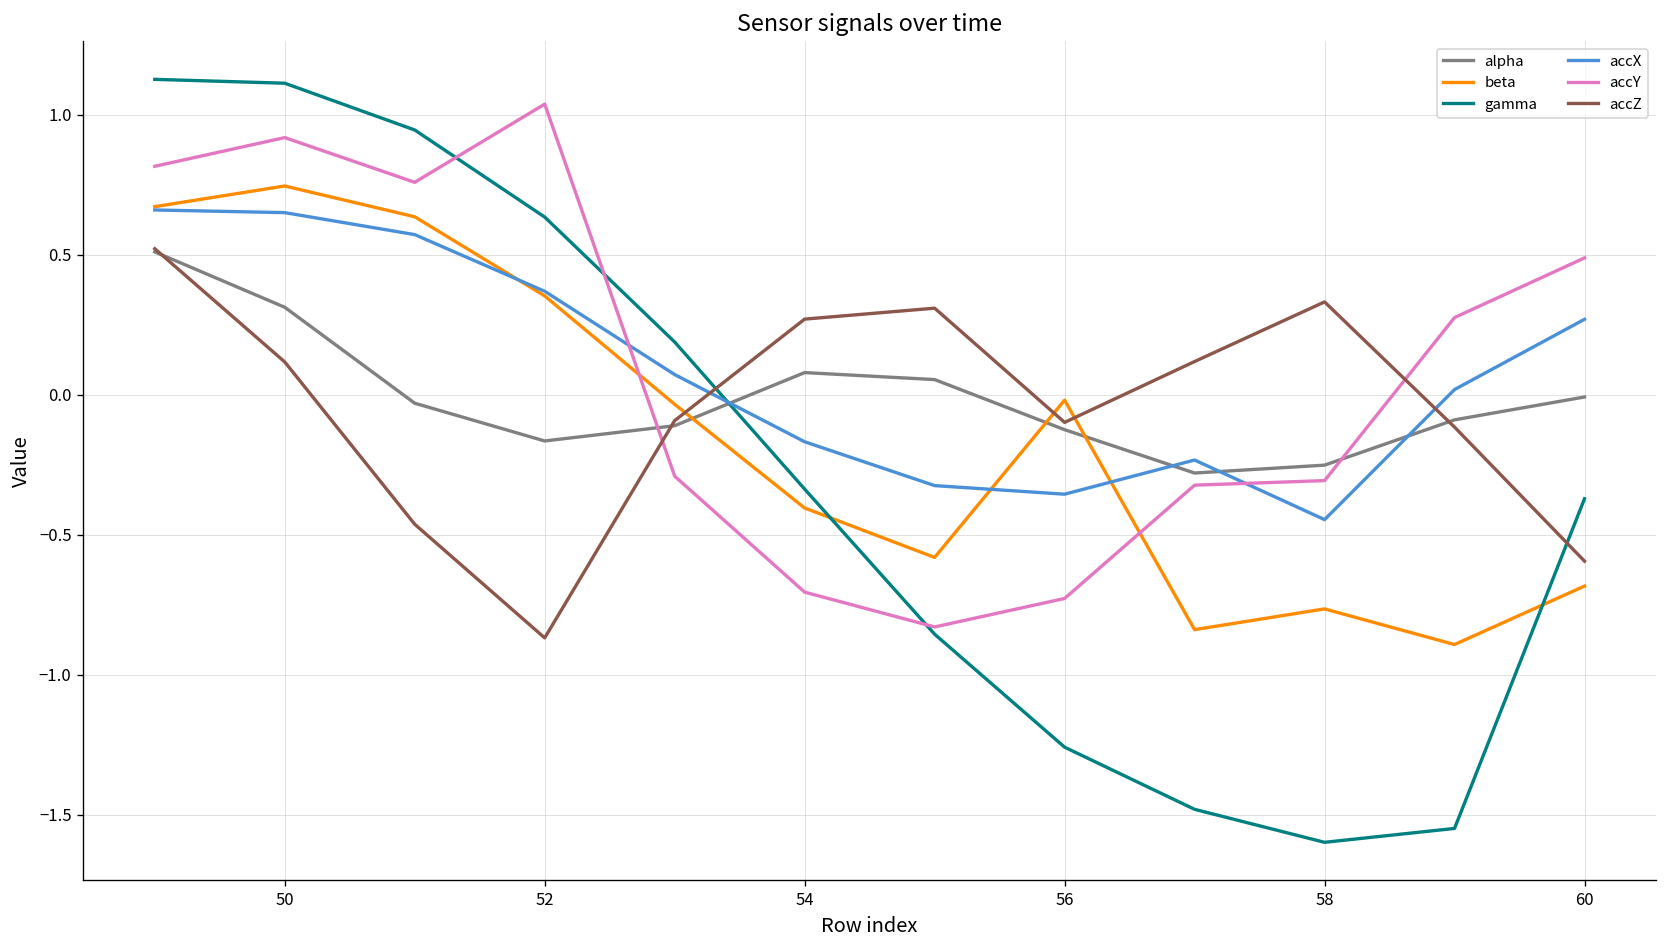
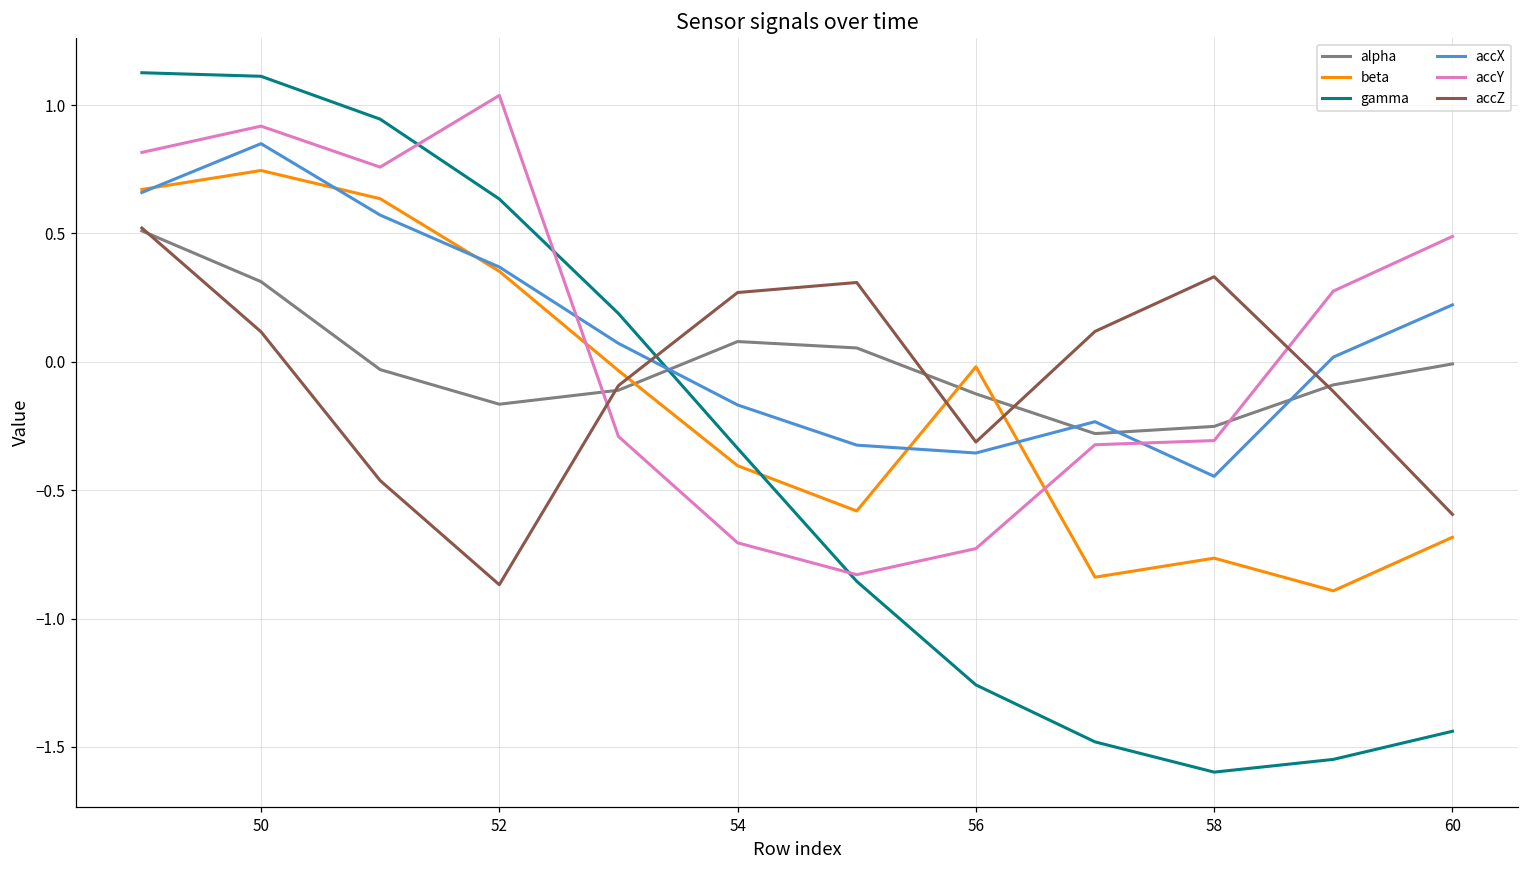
  {
    "alpha": {
      "50": 0.31,
      "52": -0.17,
      "54": 0.08,
      "56": -0.12,
      "58": -0.25,
      "60": -0.01
    },
    "beta": {
      "50": 0.75,
      "52": 0.35,
      "54": -0.40,
      "56": -0.02,
      "58": -0.76,
      "60": -0.68
    },
    "gamma": {
      "50": 1.11,
      "52": 0.63,
      "54": -0.34,
      "56": -1.26,
      "58": -1.60,
-     "60": -0.37
+     "60": -1.44
    },
    "accX": {
-     "50": 0.65,
+     "50": 0.85,
      "52": 0.37,
      "54": -0.17,
      "56": -0.36,
      "58": -0.45,
-     "60": 0.27
+     "60": 0.22
    },
    "accY": {
      "50": 0.92,
      "52": 1.04,
      "54": -0.70,
      "56": -0.73,
      "58": -0.31,
      "60": 0.49
    },
    "accZ": {
      "50": 0.12,
      "52": -0.87,
      "54": 0.27,
-     "56": -0.10,
+     "56": -0.31,
      "58": 0.33,
      "60": -0.59
    }
  }
